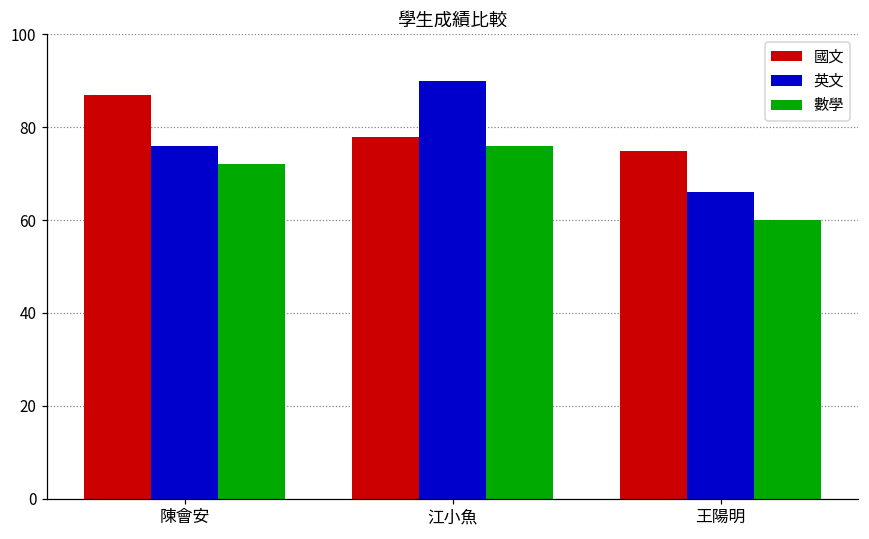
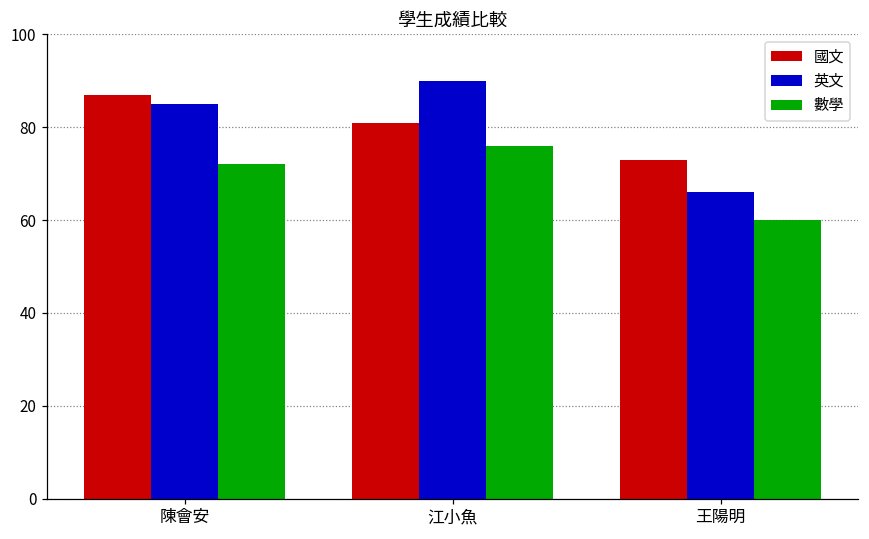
  {
    "國文": {
      "陳會安": 87,
-     "江小魚": 78,
-     "王陽明": 75
+     "江小魚": 81,
+     "王陽明": 73
    },
    "英文": {
-     "陳會安": 76,
+     "陳會安": 85,
      "江小魚": 90,
      "王陽明": 66
    },
    "數學": {
      "陳會安": 72,
      "江小魚": 76,
      "王陽明": 60
    }
  }
